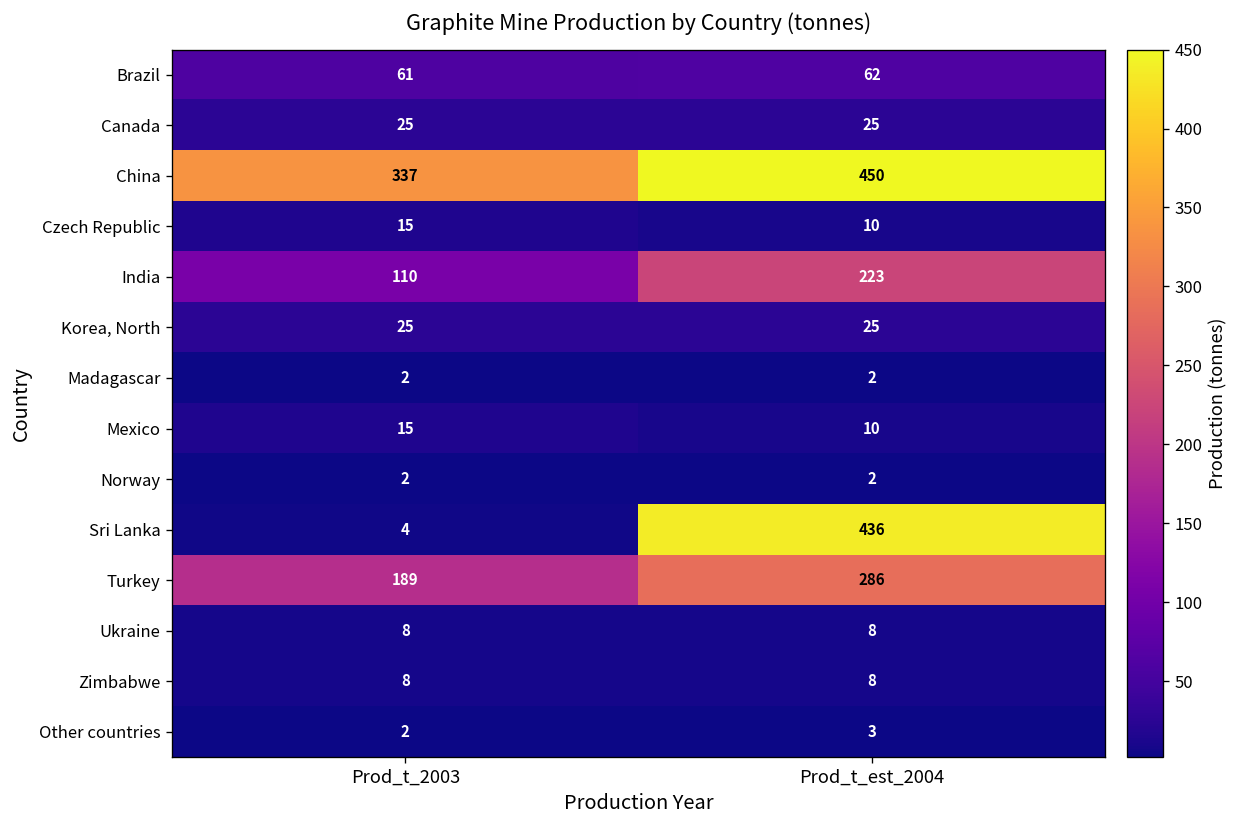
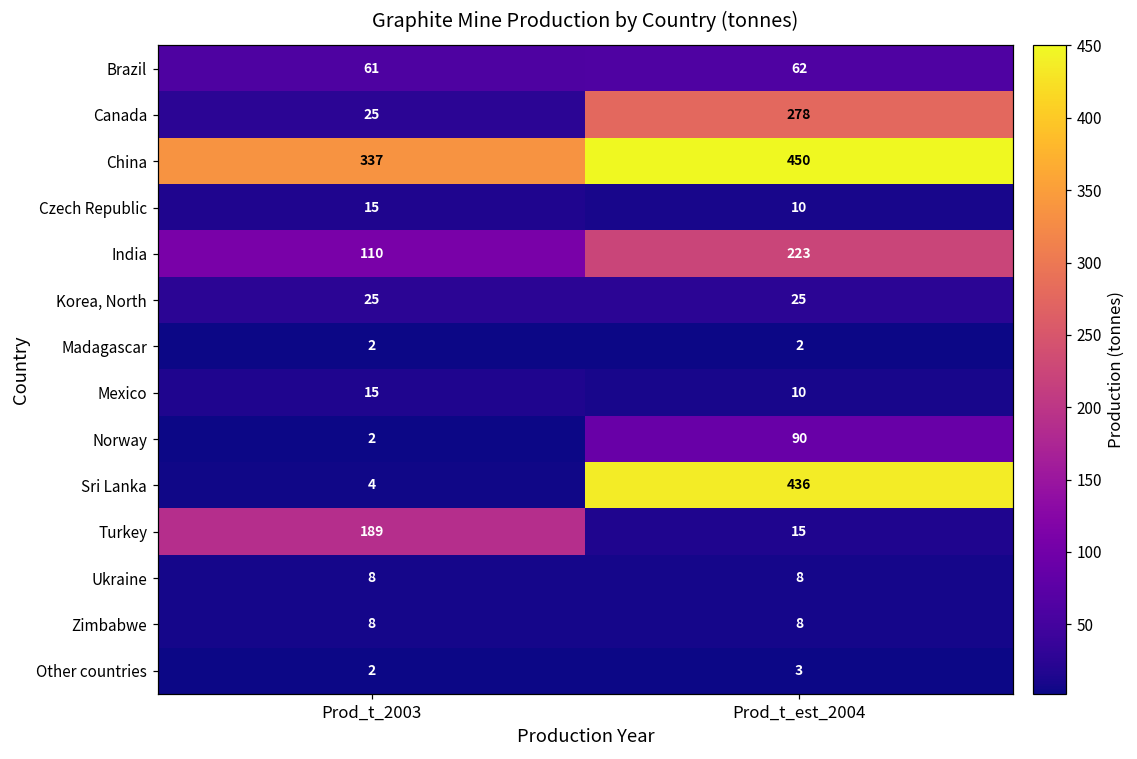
  {
    "Brazil": {
      "Prod_t_2003": 61,
      "Prod_t_est_2004": 62
    },
    "Canada": {
      "Prod_t_2003": 25,
-     "Prod_t_est_2004": 25
+     "Prod_t_est_2004": 278
    },
    "China": {
      "Prod_t_2003": 337,
      "Prod_t_est_2004": 450
    },
    "Czech Republic": {
      "Prod_t_2003": 15,
      "Prod_t_est_2004": 10
    },
    "India": {
      "Prod_t_2003": 110,
      "Prod_t_est_2004": 223
    },
    "Korea, North": {
      "Prod_t_2003": 25,
      "Prod_t_est_2004": 25
    },
    "Madagascar": {
      "Prod_t_2003": 2,
      "Prod_t_est_2004": 2
    },
    "Mexico": {
      "Prod_t_2003": 15,
      "Prod_t_est_2004": 10
    },
    "Norway": {
      "Prod_t_2003": 2,
-     "Prod_t_est_2004": 2
+     "Prod_t_est_2004": 90
    },
    "Sri Lanka": {
      "Prod_t_2003": 4,
      "Prod_t_est_2004": 436
    },
    "Turkey": {
      "Prod_t_2003": 189,
-     "Prod_t_est_2004": 286
+     "Prod_t_est_2004": 15
    },
    "Ukraine": {
      "Prod_t_2003": 8,
      "Prod_t_est_2004": 8
    },
    "Zimbabwe": {
      "Prod_t_2003": 8,
      "Prod_t_est_2004": 8
    },
    "Other countries": {
      "Prod_t_2003": 2,
      "Prod_t_est_2004": 3
    }
  }
